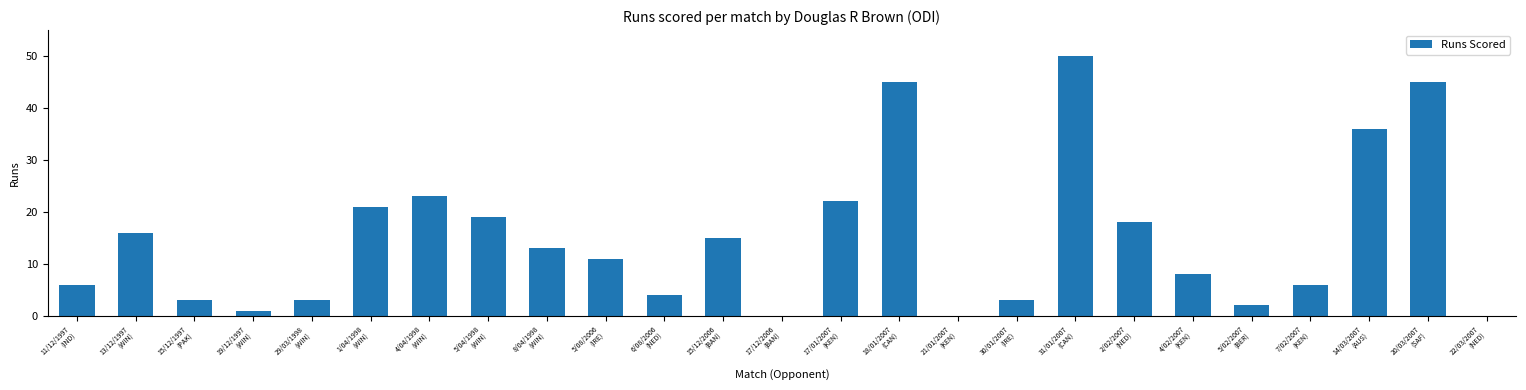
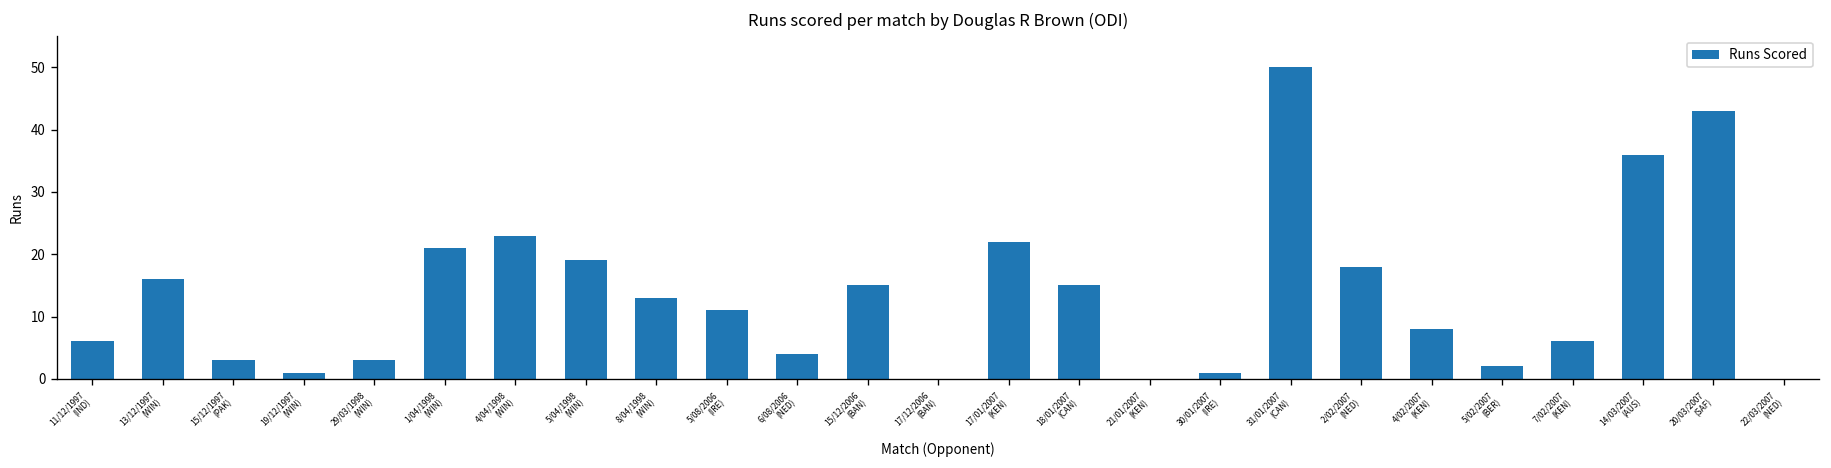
  {
    "11/12/1997 (IND)": 6,
    "13/12/1997 (WIN)": 16,
    "15/12/1997 (PAK)": 3,
    "19/12/1997 (WIN)": 1,
    "29/03/1998 (WIN)": 3,
    "1/04/1998 (WIN)": 21,
    "4/04/1998 (WIN)": 23,
    "5/04/1998 (WIN)": 19,
    "8/04/1998 (WIN)": 13,
    "5/08/2006 (IRE)": 11,
    "6/08/2006 (NED)": 4,
    "15/12/2006 (BAN)": 15,
    "17/12/2006 (BAN)": 0,
    "17/01/2007 (KEN)": 22,
-   "18/01/2007 (CAN)": 45,
+   "18/01/2007 (CAN)": 15,
    "21/01/2007 (KEN)": 0,
-   "30/01/2007 (IRE)": 3,
+   "30/01/2007 (IRE)": 1,
    "31/01/2007 (CAN)": 50,
    "2/02/2007 (NED)": 18,
    "4/02/2007 (KEN)": 8,
    "5/02/2007 (BER)": 2,
    "7/02/2007 (KEN)": 6,
    "14/03/2007 (AUS)": 36,
-   "20/03/2007 (SAF)": 45,
+   "20/03/2007 (SAF)": 43,
    "22/03/2007 (NED)": 0
  }
